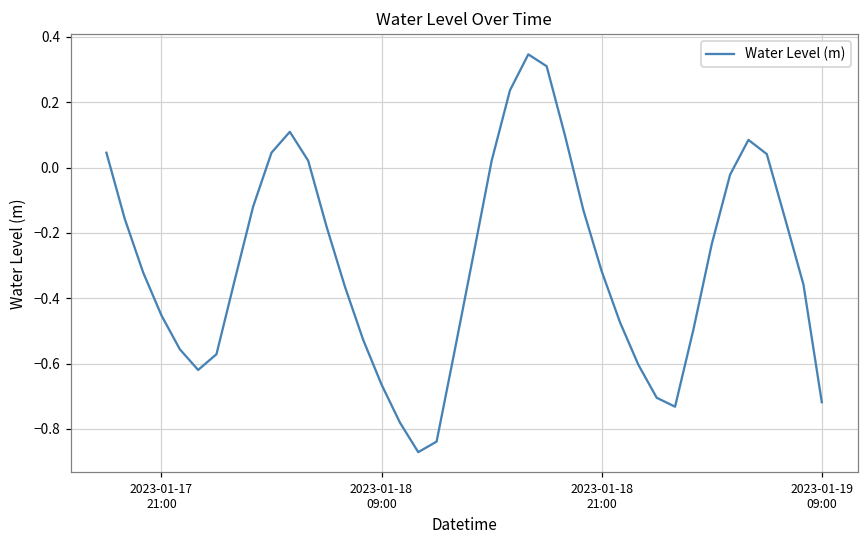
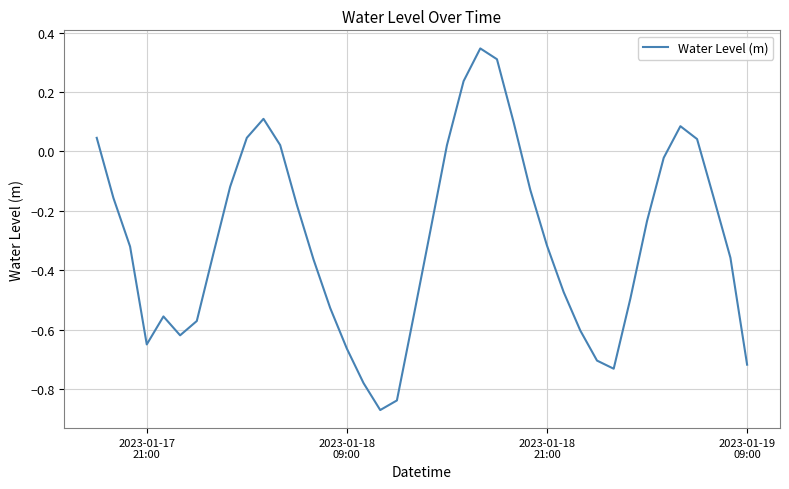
  {
-   "2023-01-17 21:00": -0.45,
+   "2023-01-17 21:00": -0.65,
    "2023-01-18 09:00": -0.66,
    "2023-01-18 21:00": -0.32,
    "2023-01-19 09:00": -0.72
  }
